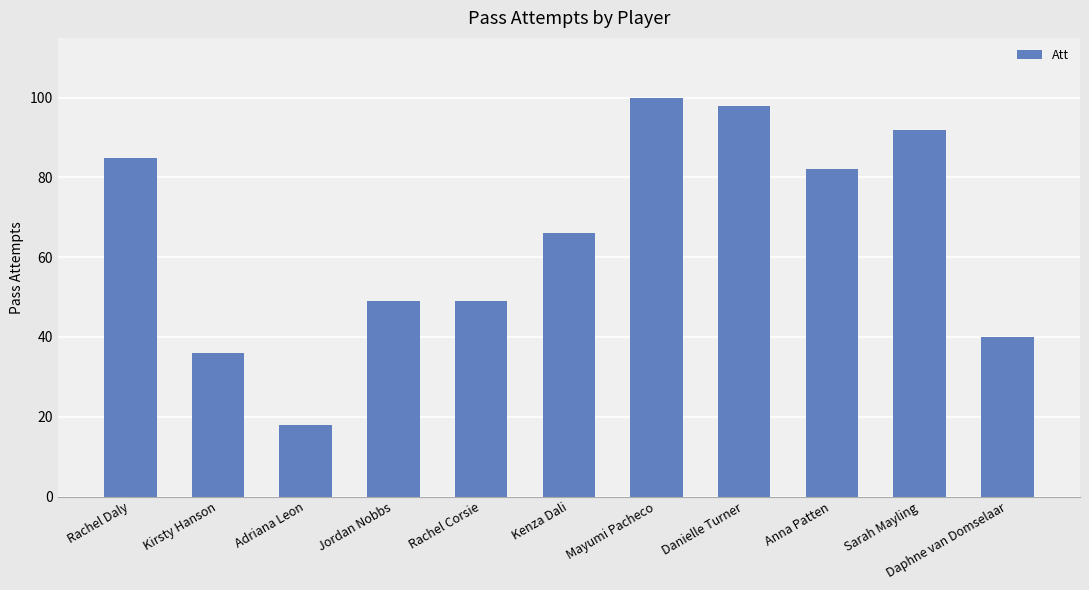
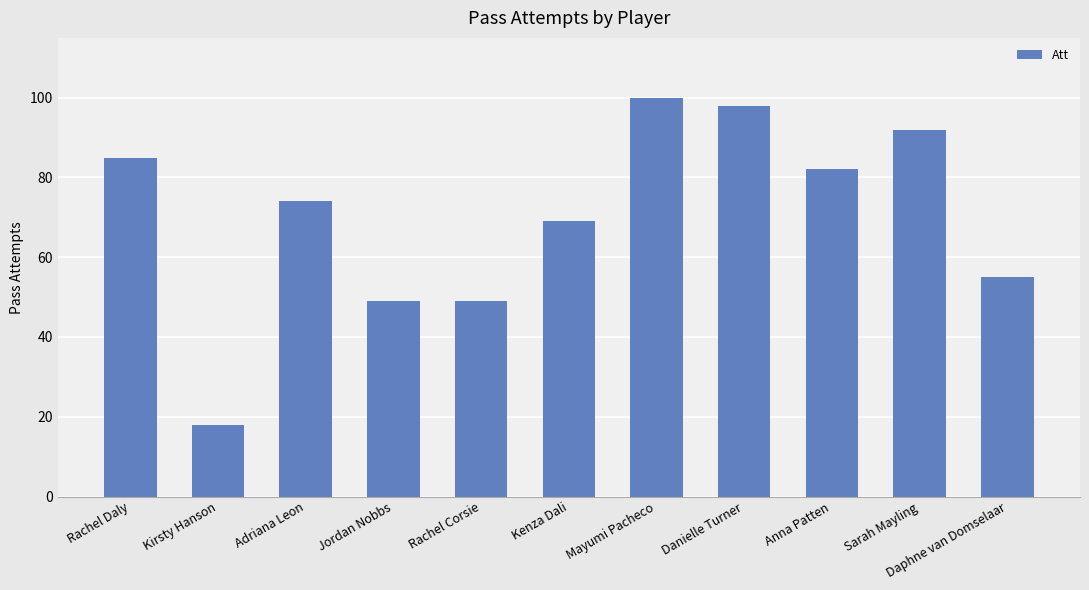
  {
    "Rachel Daly": 85,
-   "Kirsty Hanson": 36,
-   "Adriana Leon": 18,
+   "Kirsty Hanson": 18,
+   "Adriana Leon": 74,
    "Jordan Nobbs": 49,
    "Rachel Corsie": 49,
-   "Kenza Dali": 66,
+   "Kenza Dali": 69,
    "Mayumi Pacheco": 100,
    "Danielle Turner": 98,
    "Anna Patten": 82,
    "Sarah Mayling": 92,
-   "Daphne van Domselaar": 40
+   "Daphne van Domselaar": 55
  }
